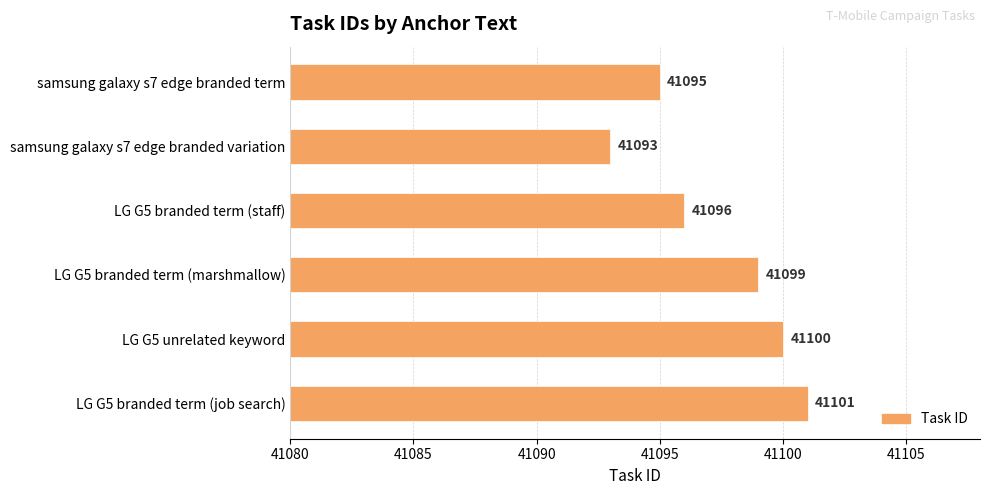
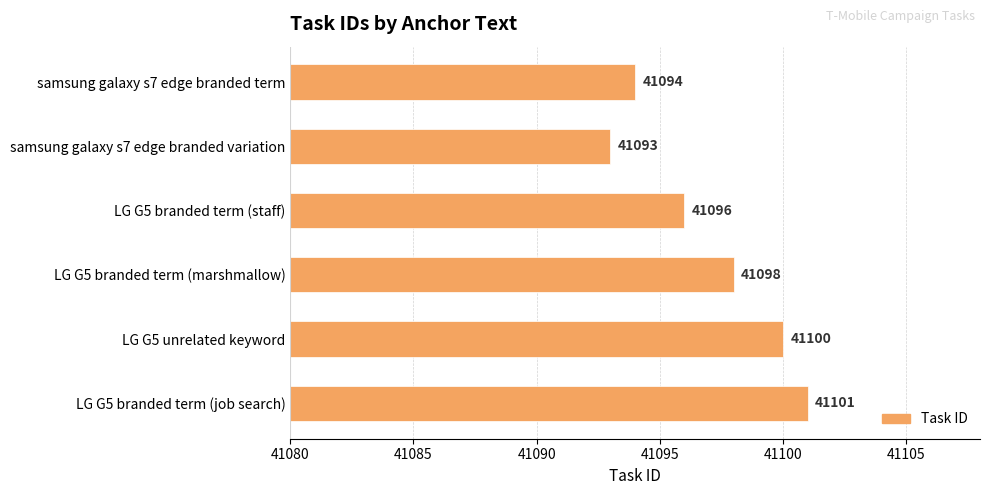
  {
-   "samsung galaxy s7 edge branded term": 41095,
+   "samsung galaxy s7 edge branded term": 41094,
    "samsung galaxy s7 edge branded variation": 41093,
    "LG G5 branded term (staff)": 41096,
-   "LG G5 branded term (marshmallow)": 41099,
+   "LG G5 branded term (marshmallow)": 41098,
    "LG G5 unrelated keyword": 41100,
    "LG G5 branded term (job search)": 41101
  }
